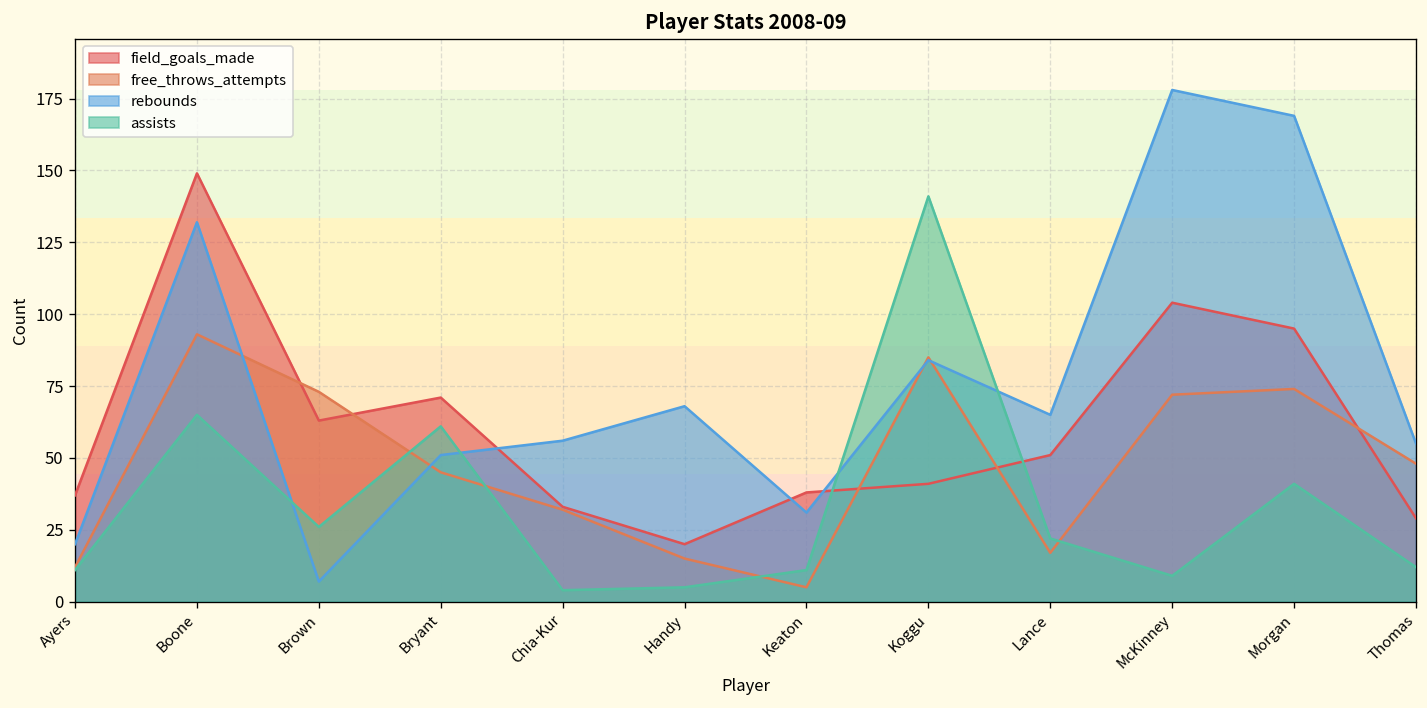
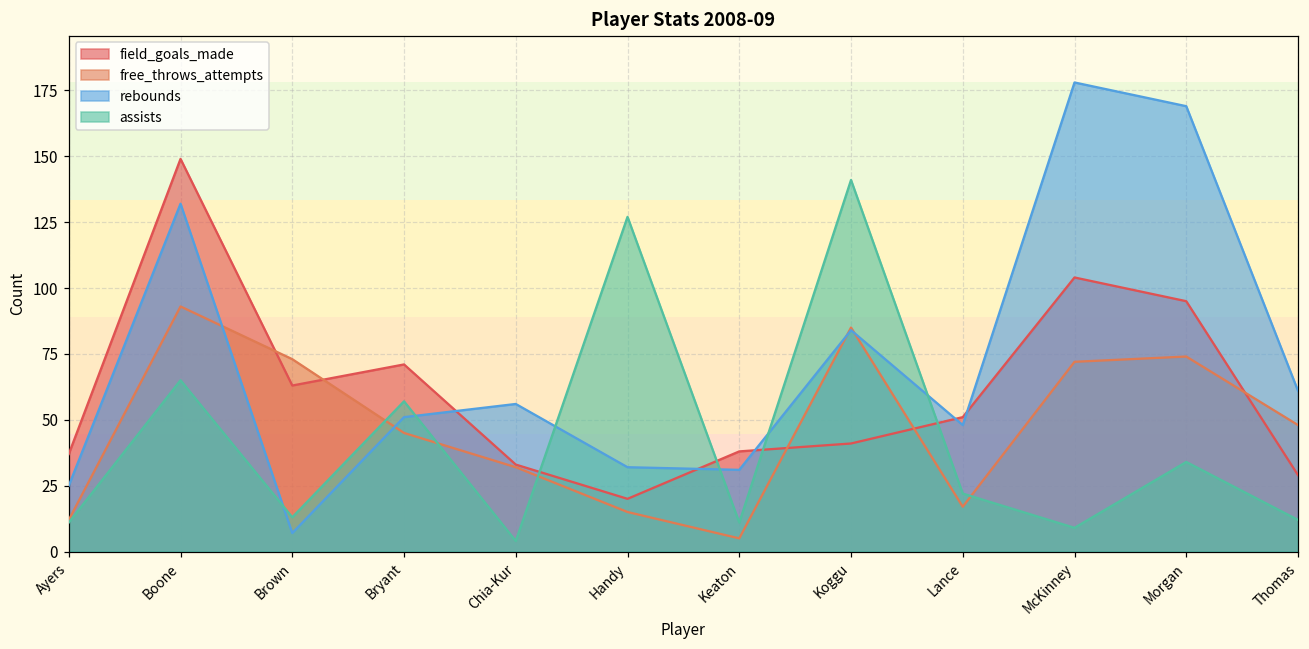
  {
    "rebounds": {
-     "Ayers": 20,
+     "Ayers": 25,
      "Boone": 132,
      "Brown": 7,
      "Bryant": 51,
      "Chia-Kur": 56,
-     "Handy": 68,
+     "Handy": 32,
      "Keaton": 31,
-     "Lance": 65,
+     "Lance": 48,
      "McKinney": 178,
      "Morgan": 169,
-     "Thomas": 55
+     "Thomas": 61
    },
    "assists": {
      "Boone": 65,
-     "Brown": 26,
-     "Bryant": 61,
+     "Brown": 13,
+     "Bryant": 57,
      "Chia-Kur": 4,
-     "Handy": 5,
+     "Handy": 127,
      "Keaton": 11,
      "Koggu": 141,
      "Lance": 22,
      "McKinney": 9,
-     "Morgan": 41,
+     "Morgan": 34,
      "Thomas": 12
    }
  }
